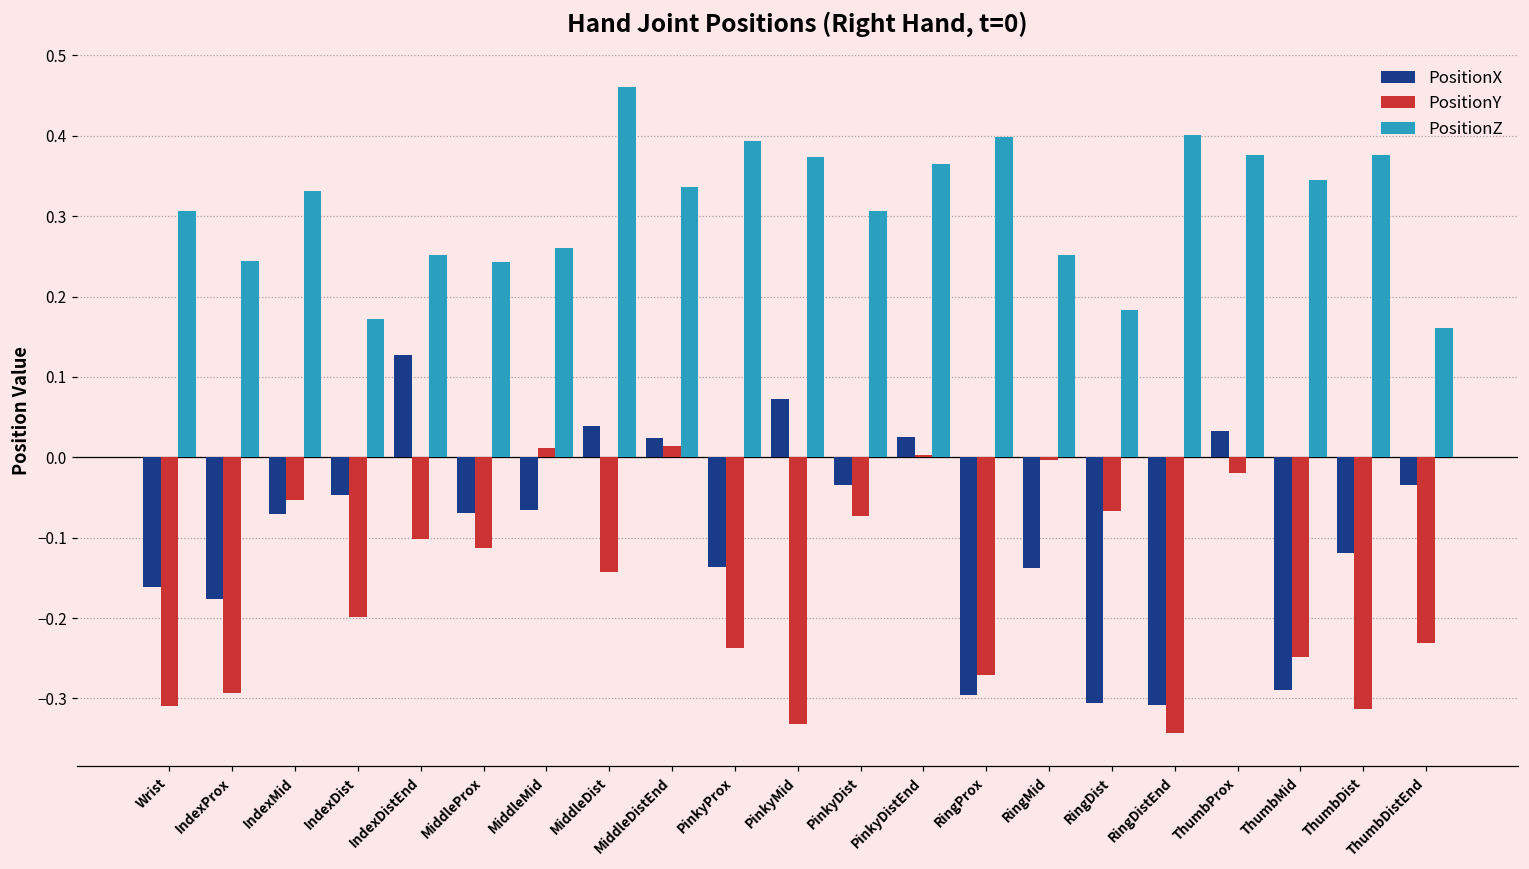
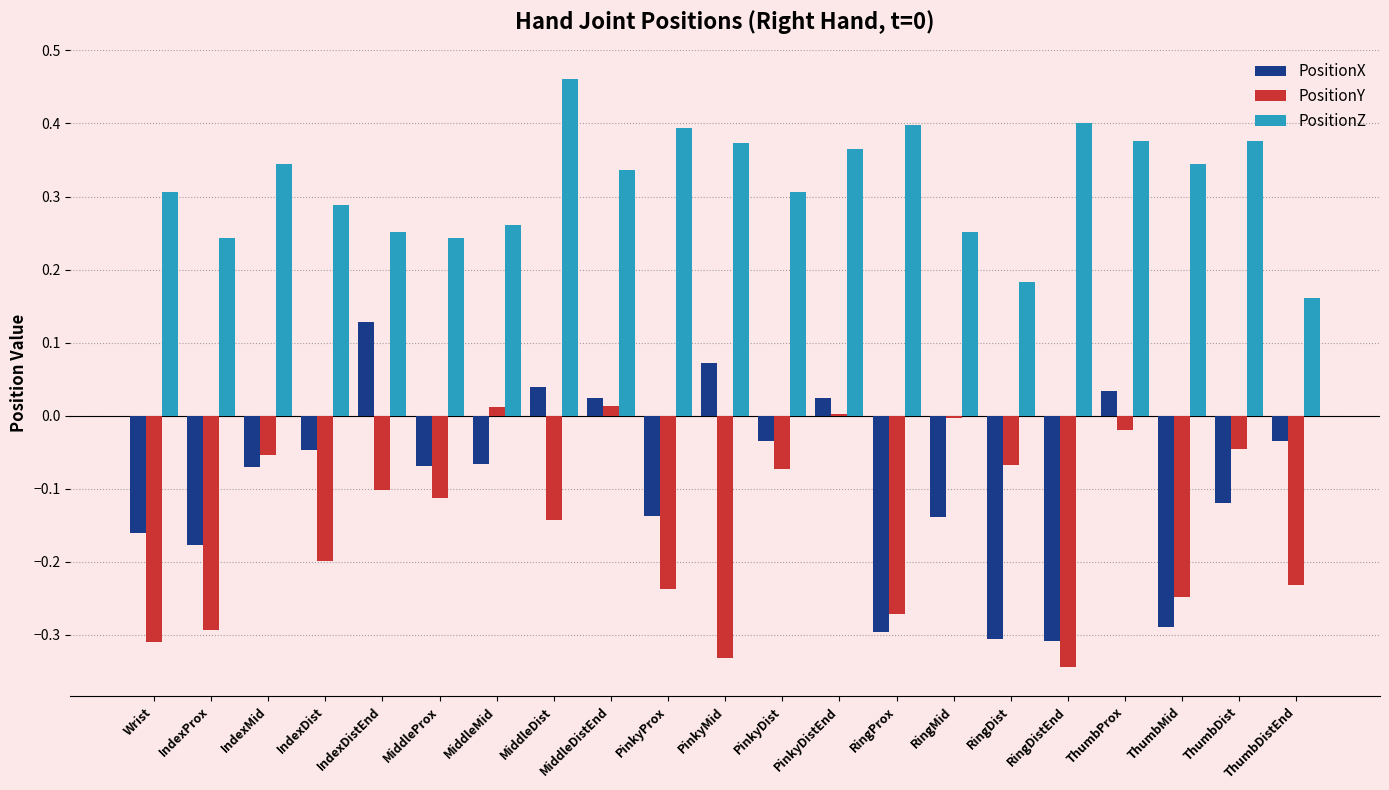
  {
    "PositionX": {
      "Wrist": -0.16,
      "IndexProx": -0.18,
      "IndexMid": -0.07,
      "IndexDist": -0.05,
      "IndexDistEnd": 0.13,
      "MiddleProx": -0.07,
      "MiddleMid": -0.07,
      "MiddleDist": 0.04,
      "MiddleDistEnd": 0.02,
      "PinkyProx": -0.14,
      "PinkyMid": 0.07,
      "PinkyDist": -0.03,
      "PinkyDistEnd": 0.02,
      "RingProx": -0.30,
      "RingMid": -0.14,
      "RingDist": -0.31,
      "RingDistEnd": -0.31,
      "ThumbProx": 0.03,
      "ThumbMid": -0.29,
      "ThumbDist": -0.12,
      "ThumbDistEnd": -0.03
    },
    "PositionY": {
      "Wrist": -0.31,
      "IndexProx": -0.29,
      "IndexMid": -0.05,
      "IndexDist": -0.20,
      "IndexDistEnd": -0.10,
      "MiddleProx": -0.11,
      "MiddleMid": 0.01,
      "MiddleDist": -0.14,
      "MiddleDistEnd": 0.01,
      "PinkyProx": -0.24,
      "PinkyMid": -0.33,
      "PinkyDist": -0.07,
      "RingProx": -0.27,
      "RingDist": -0.07,
      "RingDistEnd": -0.34,
      "ThumbProx": -0.02,
      "ThumbMid": -0.25,
-     "ThumbDist": -0.31,
+     "ThumbDist": -0.05,
      "ThumbDistEnd": -0.23
    },
    "PositionZ": {
      "Wrist": 0.31,
      "IndexProx": 0.24,
-     "IndexMid": 0.33,
-     "IndexDist": 0.17,
+     "IndexMid": 0.34,
+     "IndexDist": 0.29,
      "IndexDistEnd": 0.25,
      "MiddleProx": 0.24,
      "MiddleMid": 0.26,
      "MiddleDist": 0.46,
      "MiddleDistEnd": 0.34,
      "PinkyProx": 0.39,
      "PinkyMid": 0.37,
      "PinkyDist": 0.31,
      "PinkyDistEnd": 0.37,
      "RingProx": 0.40,
      "RingMid": 0.25,
      "RingDist": 0.18,
      "RingDistEnd": 0.40,
      "ThumbProx": 0.38,
      "ThumbMid": 0.34,
      "ThumbDist": 0.38,
      "ThumbDistEnd": 0.16
    }
  }
